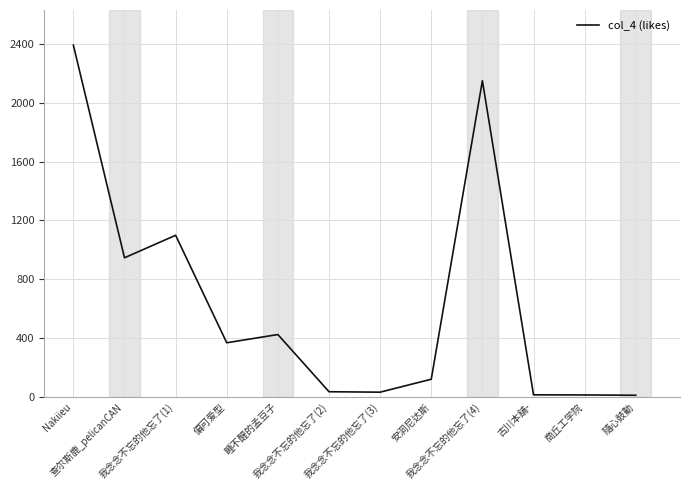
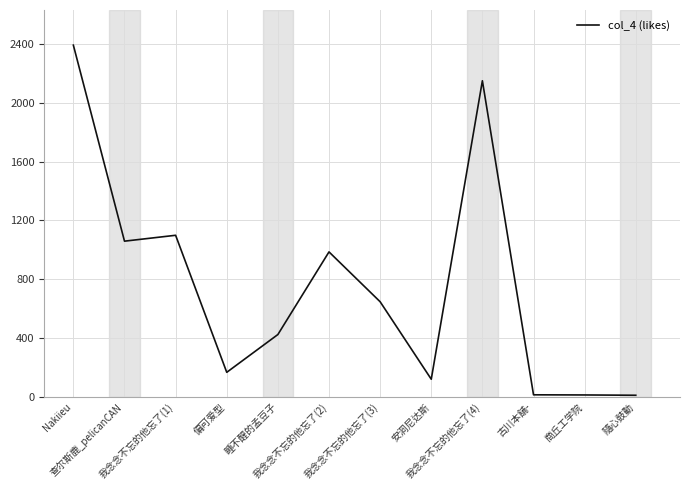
  {
    "Nakiieu": 2390,
-   "查尔斯鹿_pelicanCAN": 950,
+   "查尔斯鹿_pelicanCAN": 1060,
    "我念念不忘的他忘了(1)": 1100,
-   "偏可爱型": 370,
+   "偏可爱型": 170,
    "睡不醒的孟豆子": 420,
-   "我念念不忘的他忘了(2)": 40,
-   "我念念不忘的他忘了(3)": 30,
+   "我念念不忘的他忘了(2)": 990,
+   "我念念不忘的他忘了(3)": 650,
    "安洞尼达斯": 120,
    "我念念不忘的他忘了(4)": 2150,
    "古川本舗-": 10,
    "商丘工学院": 10,
    "隨心鼓動": 10
  }
